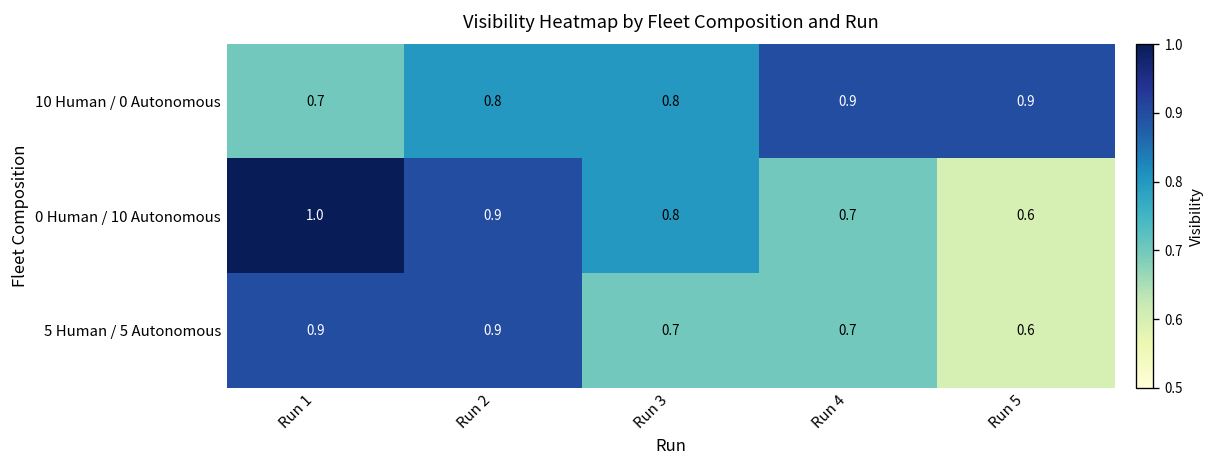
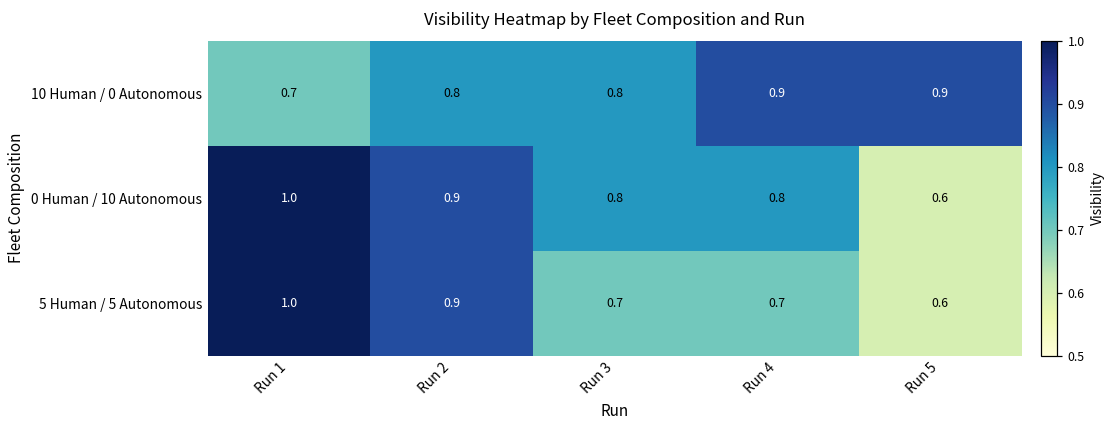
  {
    "10 Human / 0 Autonomous": {
      "Run 1": 0.7,
      "Run 2": 0.8,
      "Run 3": 0.8,
      "Run 4": 0.9,
      "Run 5": 0.9
    },
    "0 Human / 10 Autonomous": {
      "Run 1": 1.0,
      "Run 2": 0.9,
      "Run 3": 0.8,
-     "Run 4": 0.7,
+     "Run 4": 0.8,
      "Run 5": 0.6
    },
    "5 Human / 5 Autonomous": {
-     "Run 1": 0.9,
+     "Run 1": 1.0,
      "Run 2": 0.9,
      "Run 3": 0.7,
      "Run 4": 0.7,
      "Run 5": 0.6
    }
  }
